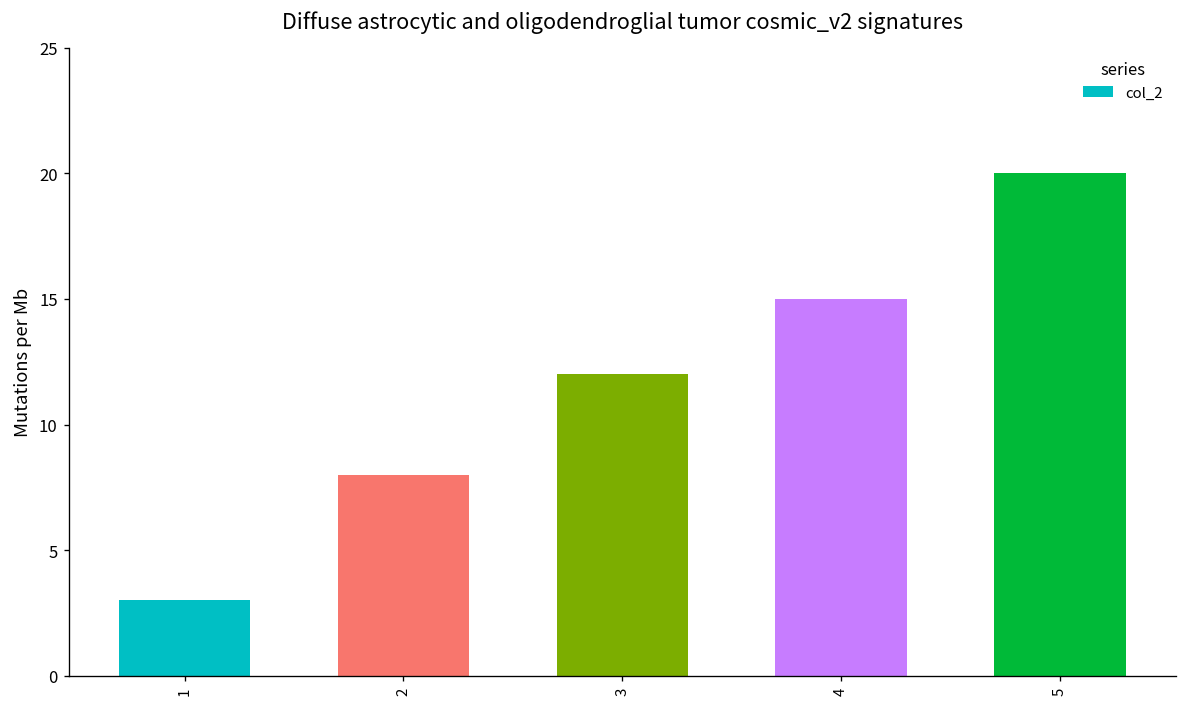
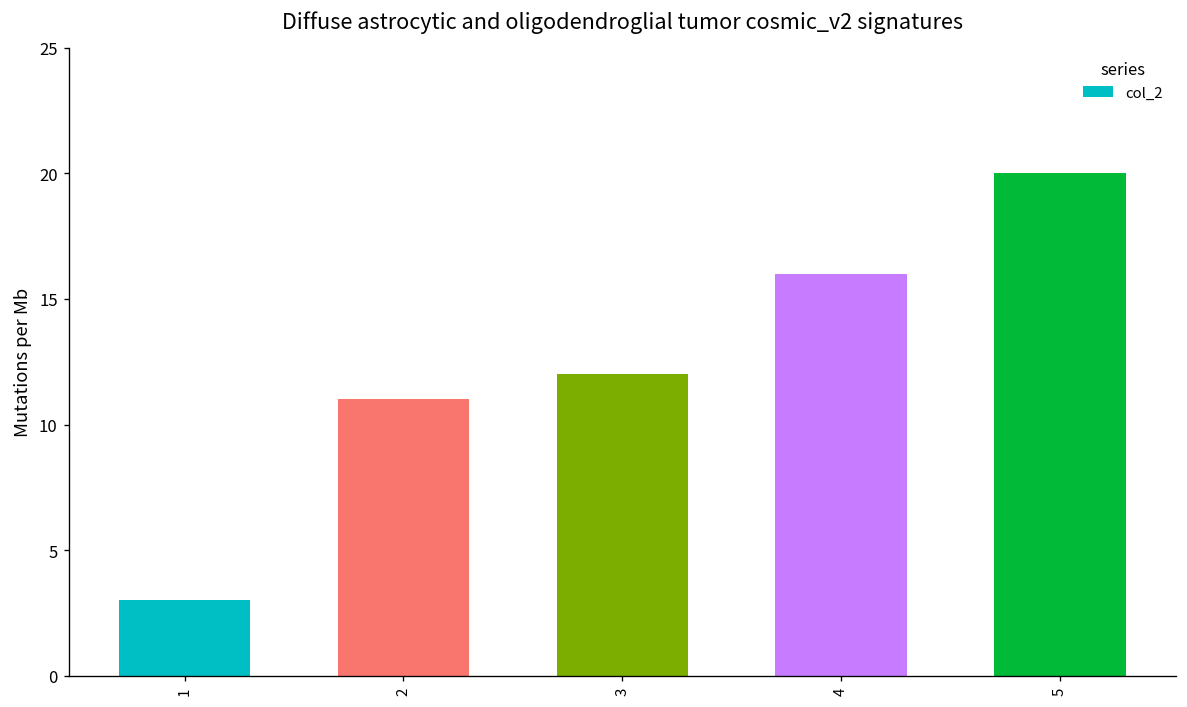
  {
    "1": 3,
-   "2": 8,
+   "2": 11,
    "3": 12,
-   "4": 15,
+   "4": 16,
    "5": 20
  }
